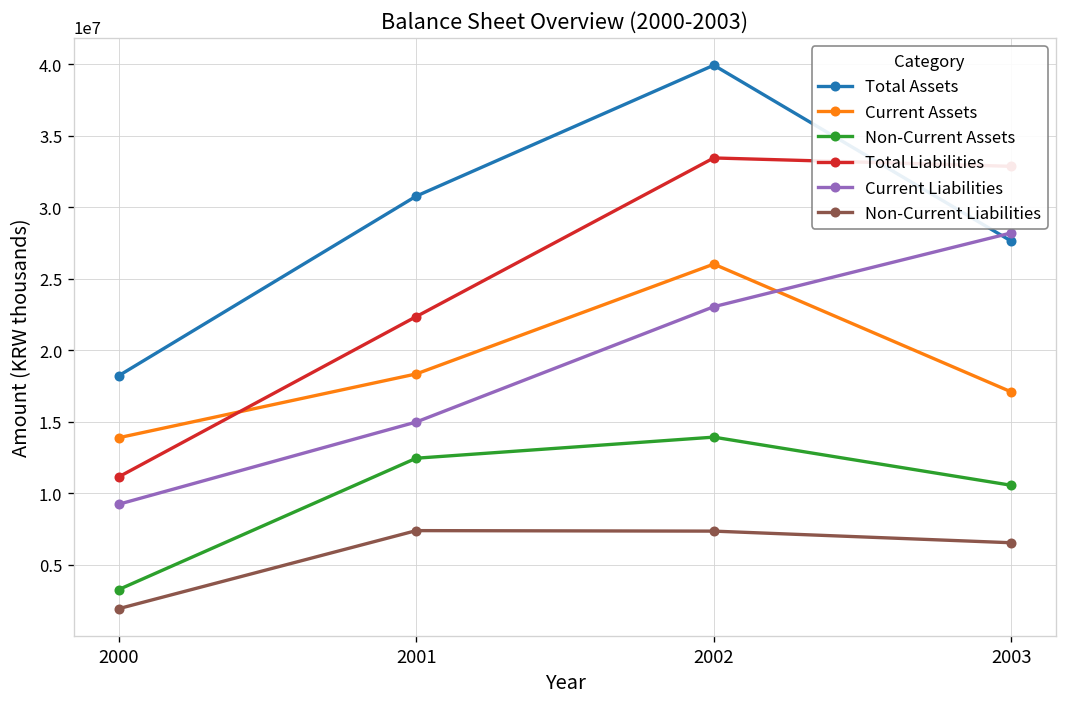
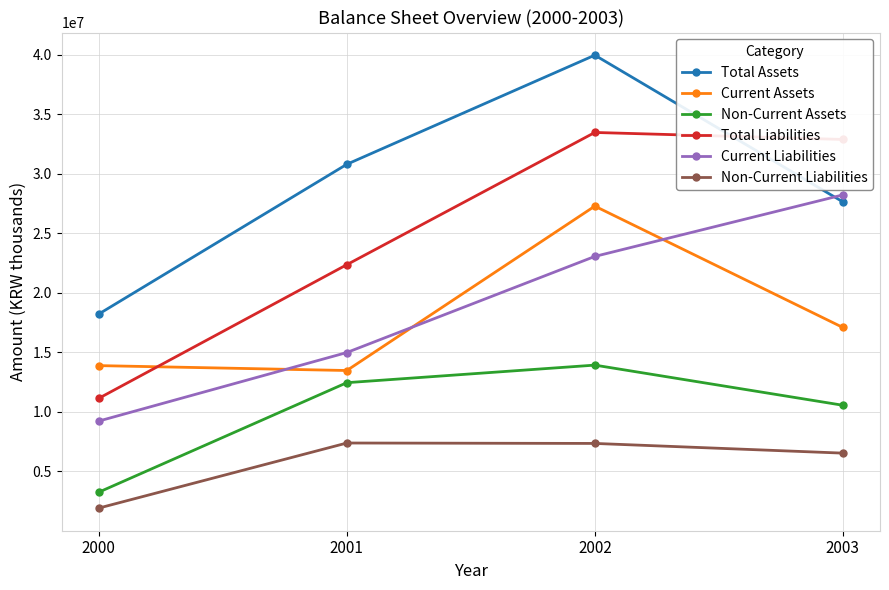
  {
    "Total Assets": {
      "2000": 18200000,
      "2001": 30800000,
      "2002": 39900000,
      "2003": 27600000
    },
    "Current Assets": {
      "2000": 13900000,
-     "2001": 18300000,
-     "2002": 26000000,
+     "2001": 13500000,
+     "2002": 27300000,
      "2003": 17100000
    },
    "Non-Current Assets": {
      "2000": 3300000,
      "2001": 12400000,
      "2002": 13900000,
      "2003": 10500000
    },
    "Total Liabilities": {
      "2000": 11100000,
      "2001": 22400000,
      "2002": 33500000
    },
    "Current Liabilities": {
      "2000": 9200000,
      "2001": 15000000,
      "2002": 23000000,
      "2003": 28200000
    },
    "Non-Current Liabilities": {
      "2000": 1900000,
      "2001": 7400000,
      "2002": 7300000,
      "2003": 6500000
    }
  }
